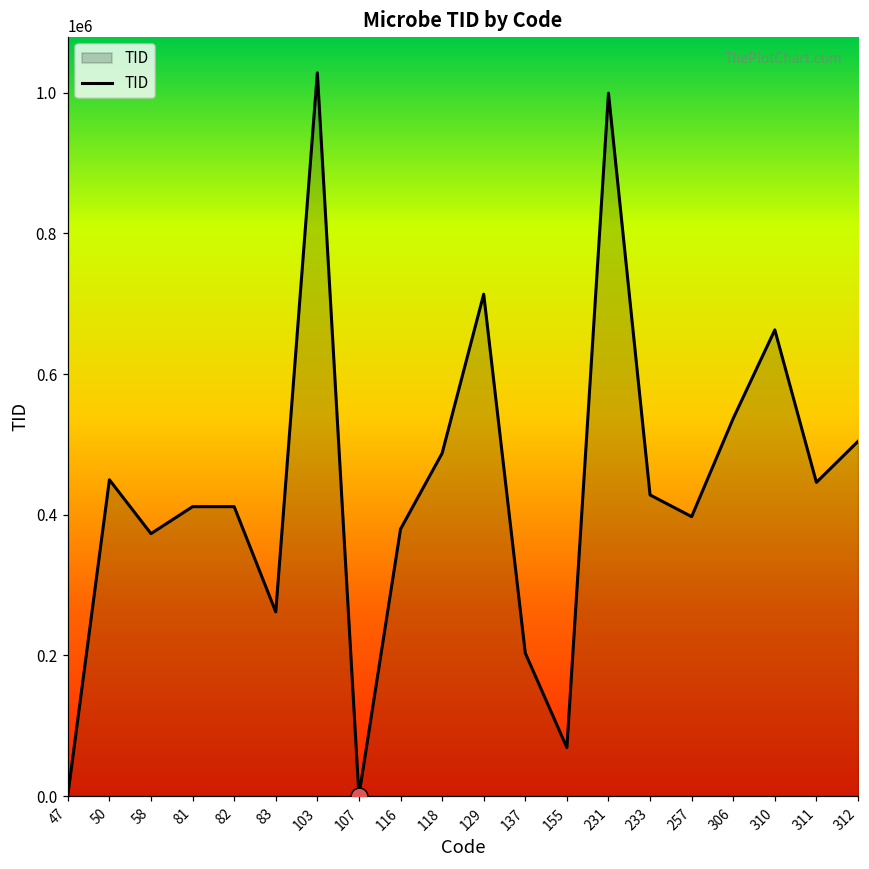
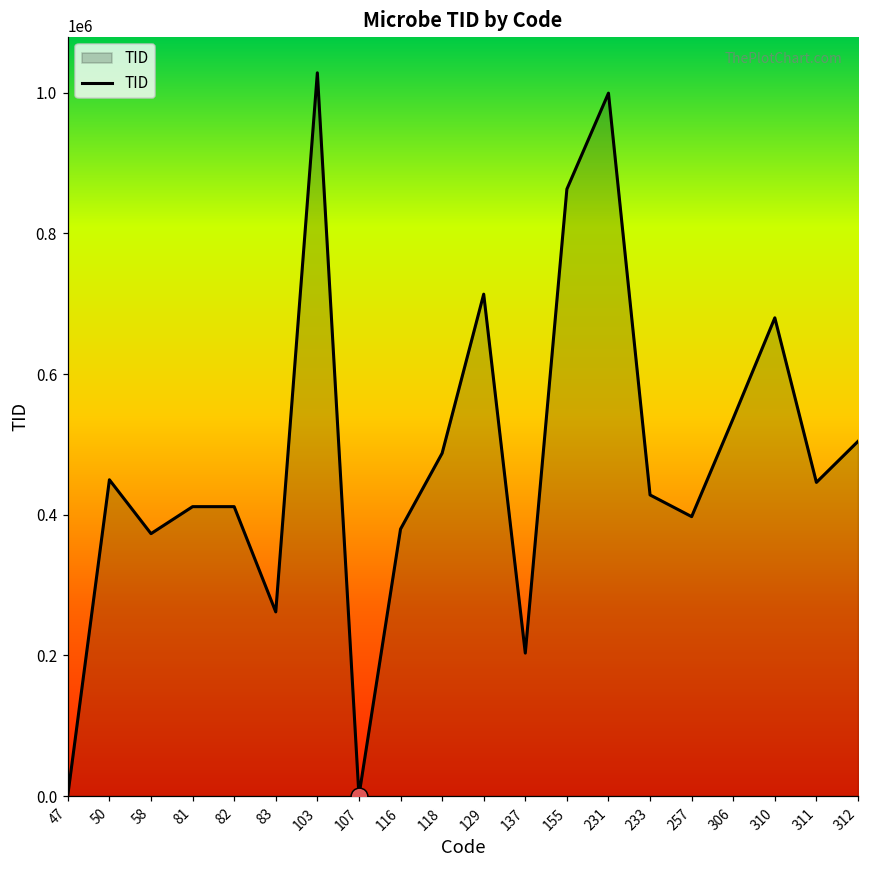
  {
    "TID": {
      "47": 0,
      "50": 450000,
      "58": 370000,
      "81": 410000,
      "82": 410000,
      "83": 260000,
      "103": 1030000,
      "116": 380000,
      "118": 490000,
      "129": 710000,
      "137": 200000,
-     "155": 70000,
+     "155": 860000,
      "231": 1000000,
      "233": 430000,
      "257": 400000,
      "306": 540000,
-     "310": 660000,
+     "310": 680000,
      "311": 450000,
      "312": 500000
    }
  }
